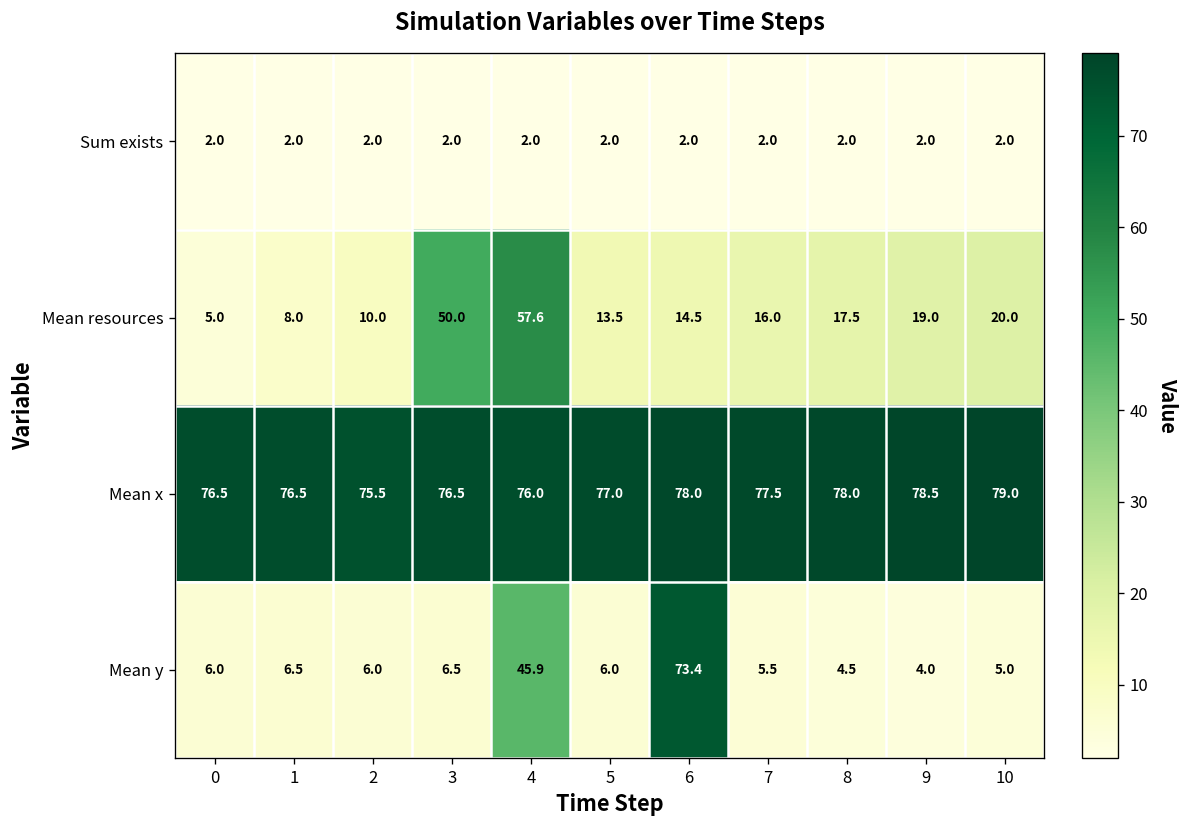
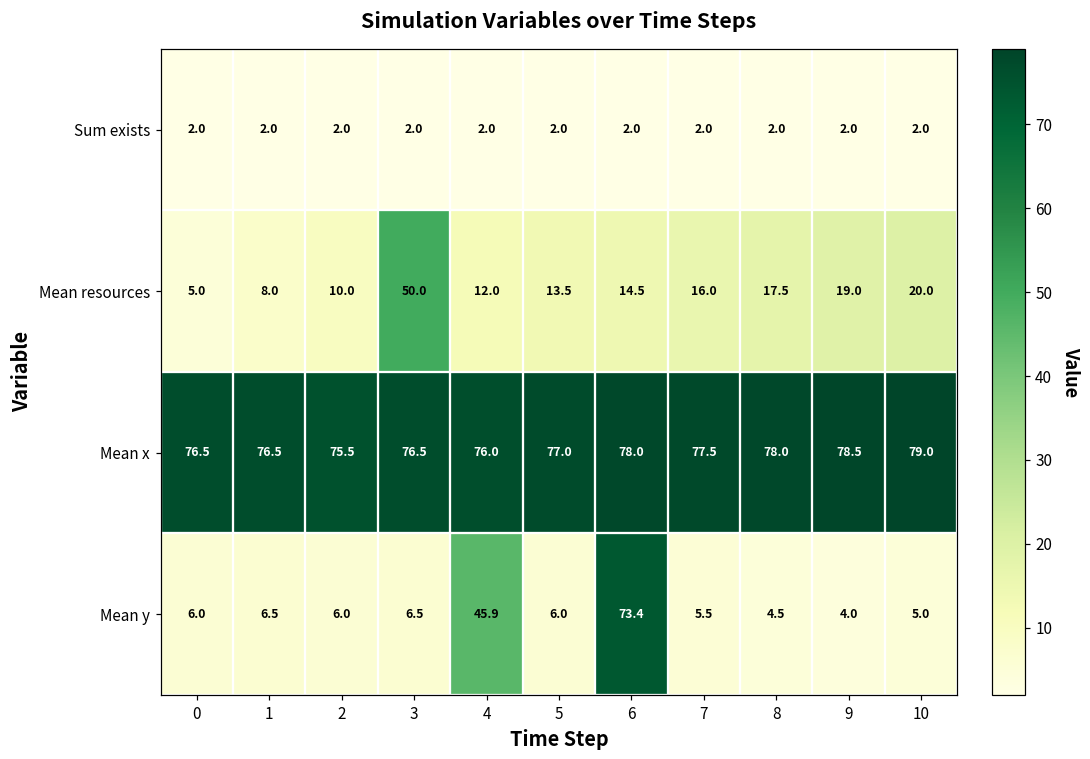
  {
    "Sum exists": {
      "0": 2.0,
      "1": 2.0,
      "2": 2.0,
      "3": 2.0,
      "4": 2.0,
      "5": 2.0,
      "6": 2.0,
      "7": 2.0,
      "8": 2.0,
      "9": 2.0,
      "10": 2.0
    },
    "Mean resources": {
      "0": 5.0,
      "1": 8.0,
      "2": 10.0,
      "3": 50.0,
-     "4": 57.6,
+     "4": 12.0,
      "5": 13.5,
      "6": 14.5,
      "7": 16.0,
      "8": 17.5,
      "9": 19.0,
      "10": 20.0
    },
    "Mean x": {
      "0": 76.5,
      "1": 76.5,
      "2": 75.5,
      "3": 76.5,
      "4": 76.0,
      "5": 77.0,
      "6": 78.0,
      "7": 77.5,
      "8": 78.0,
      "9": 78.5,
      "10": 79.0
    },
    "Mean y": {
      "0": 6.0,
      "1": 6.5,
      "2": 6.0,
      "3": 6.5,
      "4": 45.9,
      "5": 6.0,
      "6": 73.4,
      "7": 5.5,
      "8": 4.5,
      "9": 4.0,
      "10": 5.0
    }
  }
